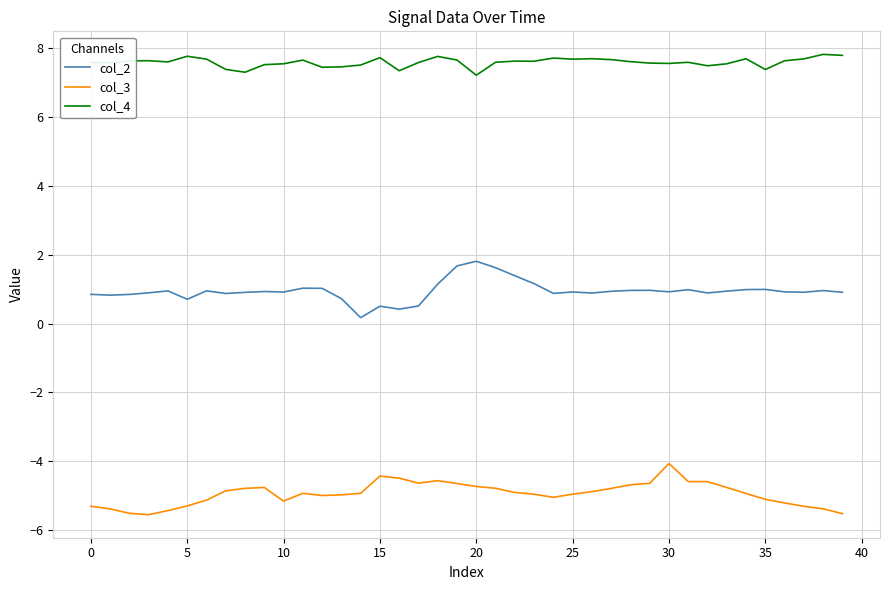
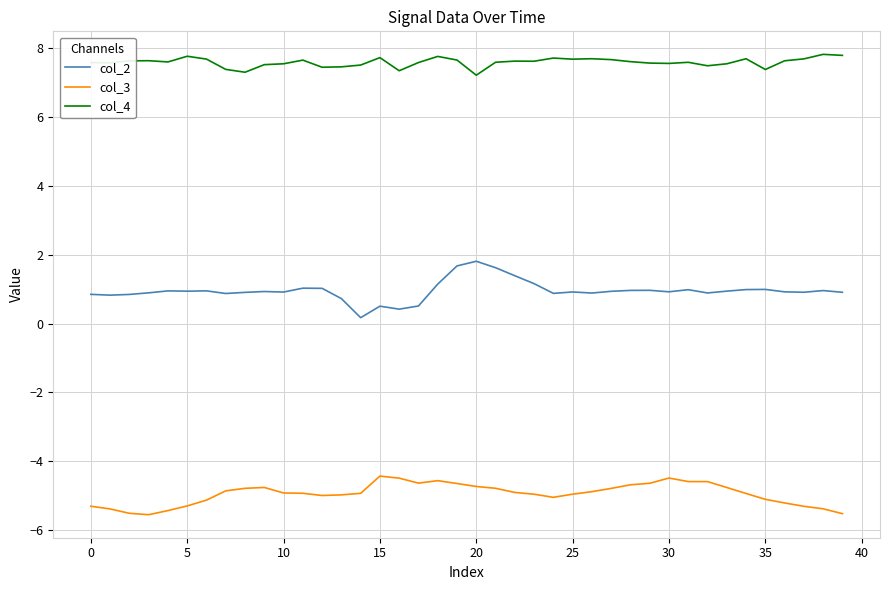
  {
    "col_2": {
      "0": 0.9,
-     "5": 0.7,
+     "5": 0.9,
      "10": 0.9,
      "15": 0.5,
      "20": 1.8,
      "25": 0.9,
      "30": 0.9,
      "35": 1.0
    },
    "col_3": {
      "0": -5.3,
      "5": -5.3,
-     "10": -5.2,
+     "10": -4.9,
      "15": -4.4,
      "20": -4.7,
      "25": -5.0,
-     "30": -4.1,
+     "30": -4.5,
      "35": -5.1
    },
    "col_4": {
      "5": 7.8,
      "10": 7.6,
      "15": 7.7,
      "20": 7.2,
      "25": 7.7,
      "30": 7.6,
      "35": 7.4
    }
  }
